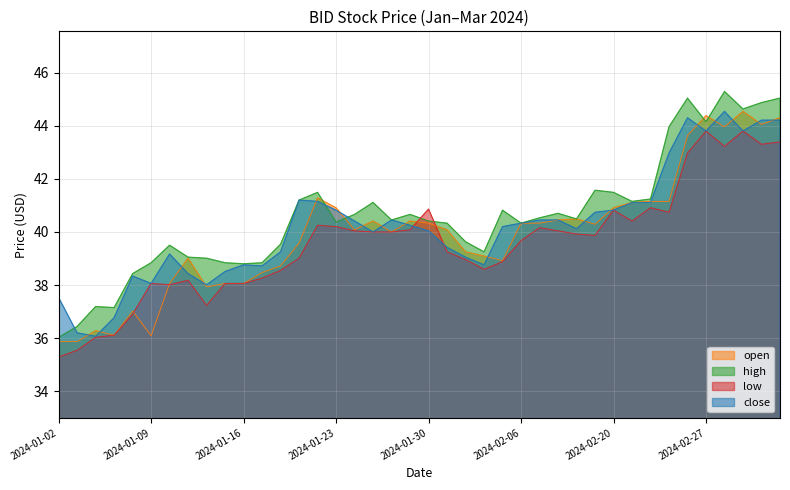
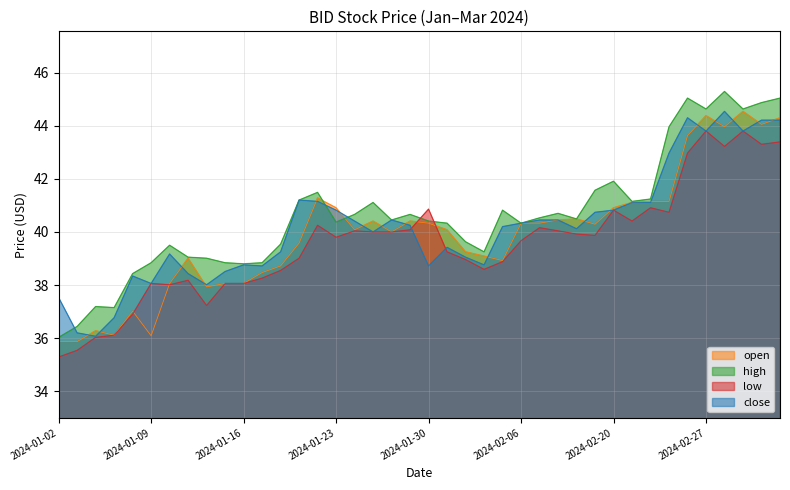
  {
    "open": {
      "2024-01-02": 35.9,
      "2024-01-09": 36.1,
      "2024-02-27": 44.4
    },
    "high": {
      "2024-01-02": 36.0,
      "2024-01-09": 38.8,
      "2024-01-23": 40.4,
-     "2024-02-20": 41.5,
-     "2024-02-27": 44.2
+     "2024-02-20": 41.9,
+     "2024-02-27": 44.6
    },
    "low": {
      "2024-01-02": 35.3,
-     "2024-01-23": 40.2,
+     "2024-01-23": 39.8,
      "2024-01-30": 40.9,
      "2024-02-06": 39.7
    },
    "close": {
      "2024-01-02": 37.5,
-     "2024-01-30": 40.0
+     "2024-01-30": 38.7
    }
  }
